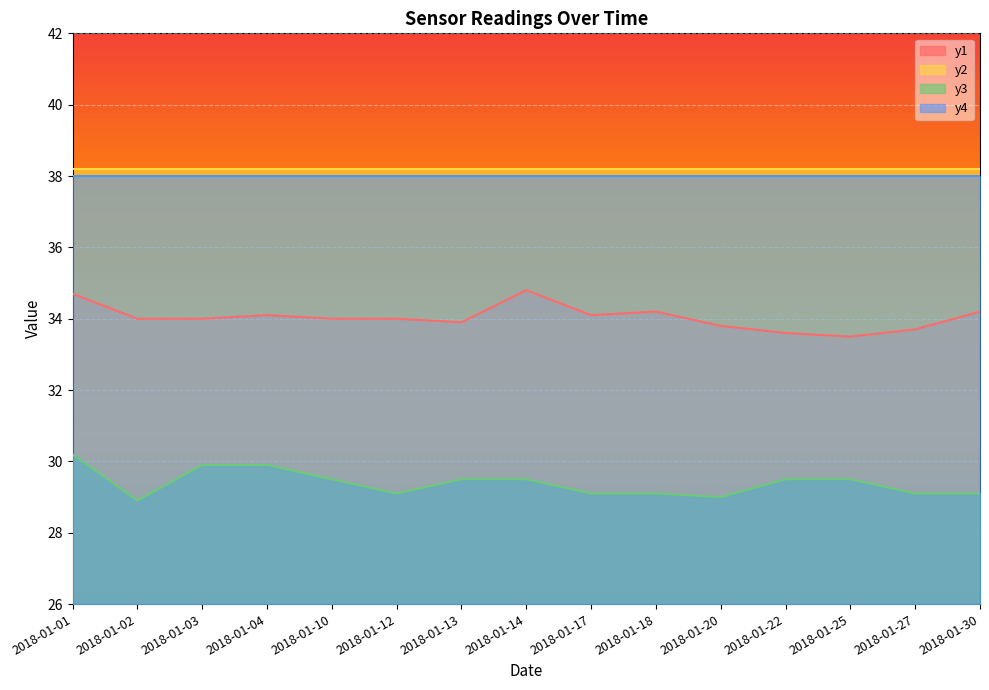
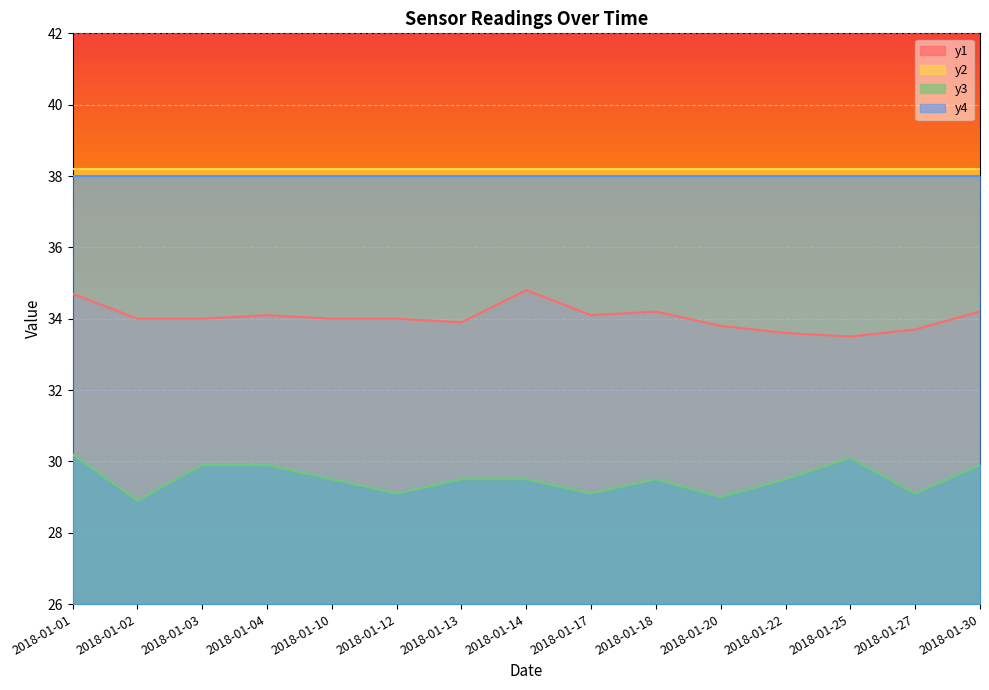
  {
    "y1": {
      "2018-01-01": 34.7,
      "2018-01-02": 34.0,
      "2018-01-03": 34.0,
      "2018-01-04": 34.1,
      "2018-01-10": 34.0,
      "2018-01-12": 34.0,
      "2018-01-13": 33.9,
      "2018-01-14": 34.8,
      "2018-01-17": 34.1,
      "2018-01-18": 34.2,
      "2018-01-20": 33.8,
      "2018-01-22": 33.6,
      "2018-01-25": 33.5,
      "2018-01-27": 33.7,
      "2018-01-30": 34.2
    },
    "y2": {
      "2018-01-01": 38.2,
      "2018-01-02": 38.2,
      "2018-01-03": 38.2,
      "2018-01-04": 38.2,
      "2018-01-10": 38.2,
      "2018-01-12": 38.2,
      "2018-01-13": 38.2,
      "2018-01-14": 38.2,
      "2018-01-17": 38.2,
      "2018-01-18": 38.2,
      "2018-01-20": 38.2,
      "2018-01-22": 38.2,
      "2018-01-25": 38.2,
      "2018-01-27": 38.2,
      "2018-01-30": 38.2
    },
    "y3": {
      "2018-01-01": 30.2,
      "2018-01-02": 28.9,
      "2018-01-03": 29.9,
      "2018-01-04": 29.9,
      "2018-01-10": 29.5,
      "2018-01-12": 29.1,
      "2018-01-13": 29.5,
      "2018-01-14": 29.5,
      "2018-01-17": 29.1,
-     "2018-01-18": 29.1,
+     "2018-01-18": 29.5,
      "2018-01-20": 29.0,
      "2018-01-22": 29.5,
-     "2018-01-25": 29.5,
+     "2018-01-25": 30.1,
      "2018-01-27": 29.1,
-     "2018-01-30": 29.1
+     "2018-01-30": 29.9
    },
    "y4": {
      "2018-01-01": 38.0,
      "2018-01-02": 38.0,
      "2018-01-03": 38.0,
      "2018-01-04": 38.0,
      "2018-01-10": 38.0,
      "2018-01-12": 38.0,
      "2018-01-13": 38.0,
      "2018-01-14": 38.0,
      "2018-01-17": 38.0,
      "2018-01-18": 38.0,
      "2018-01-20": 38.0,
      "2018-01-22": 38.0,
      "2018-01-25": 38.0,
      "2018-01-27": 38.0,
      "2018-01-30": 38.0
    }
  }
